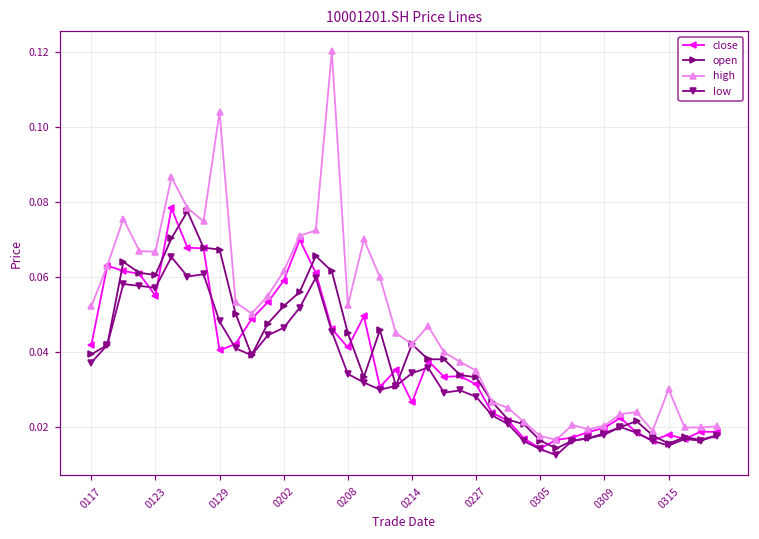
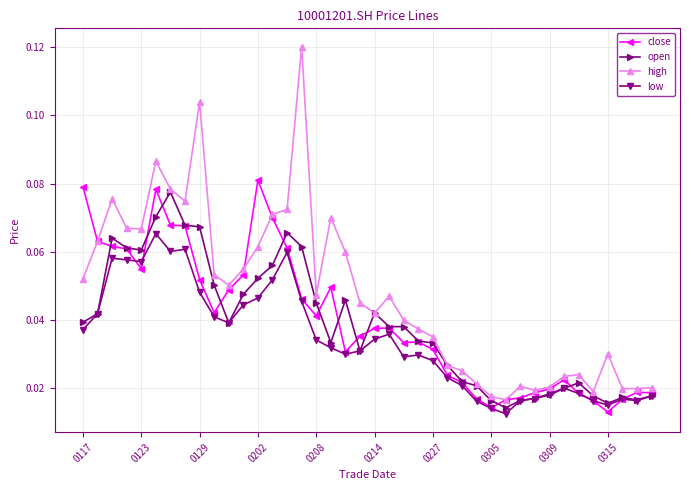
  {
    "close": {
-     "0117": 0.042,
+     "0117": 0.079,
      "0123": 0.055,
-     "0129": 0.040,
-     "0202": 0.059,
+     "0129": 0.052,
+     "0202": 0.081,
      "0208": 0.041,
-     "0214": 0.027,
+     "0214": 0.038,
      "0227": 0.031,
-     "0315": 0.018
+     "0315": 0.013
    },
    "high": {
      "0117": 0.052,
      "0123": 0.067,
      "0129": 0.104,
      "0202": 0.062,
-     "0208": 0.052,
+     "0208": 0.047,
      "0227": 0.035,
      "0305": 0.018,
      "0315": 0.030
    }
  }
